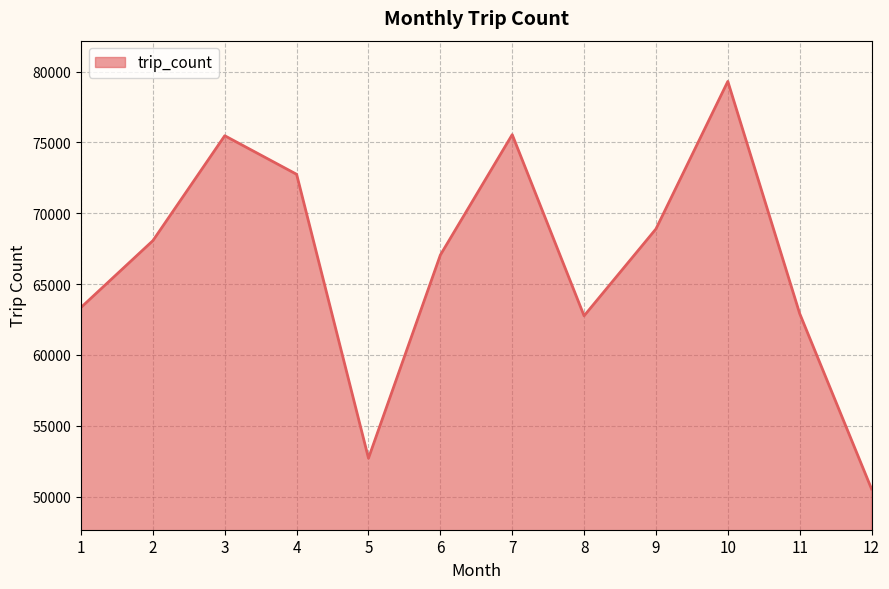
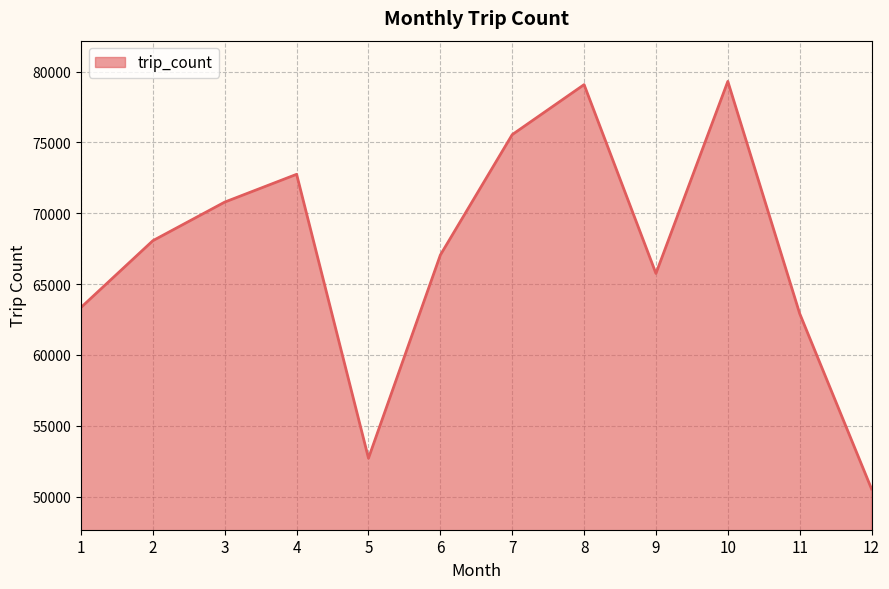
  {
    "1": 63400,
    "2": 68100,
-   "3": 75500,
+   "3": 70800,
    "4": 72700,
    "5": 52700,
    "6": 67100,
    "7": 75500,
-   "8": 62800,
-   "9": 68900,
+   "8": 79100,
+   "9": 65800,
    "10": 79300,
    "11": 62900,
    "12": 50500
  }
